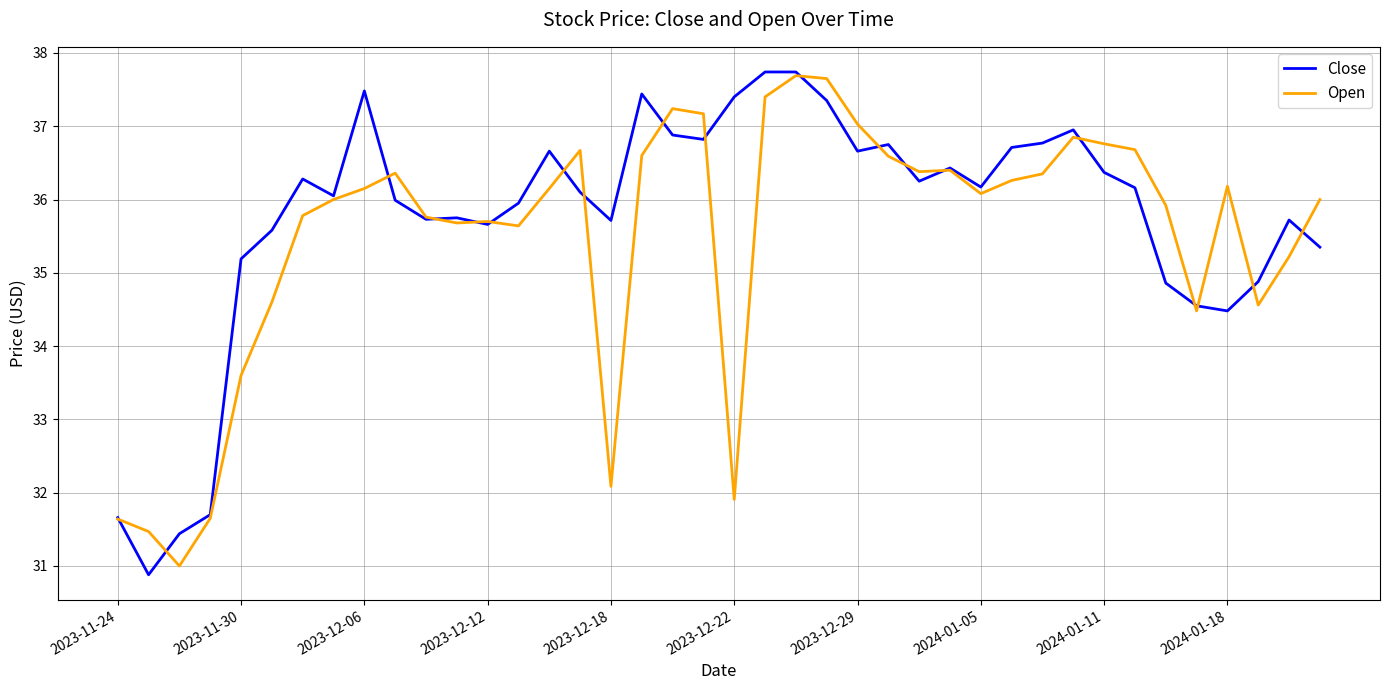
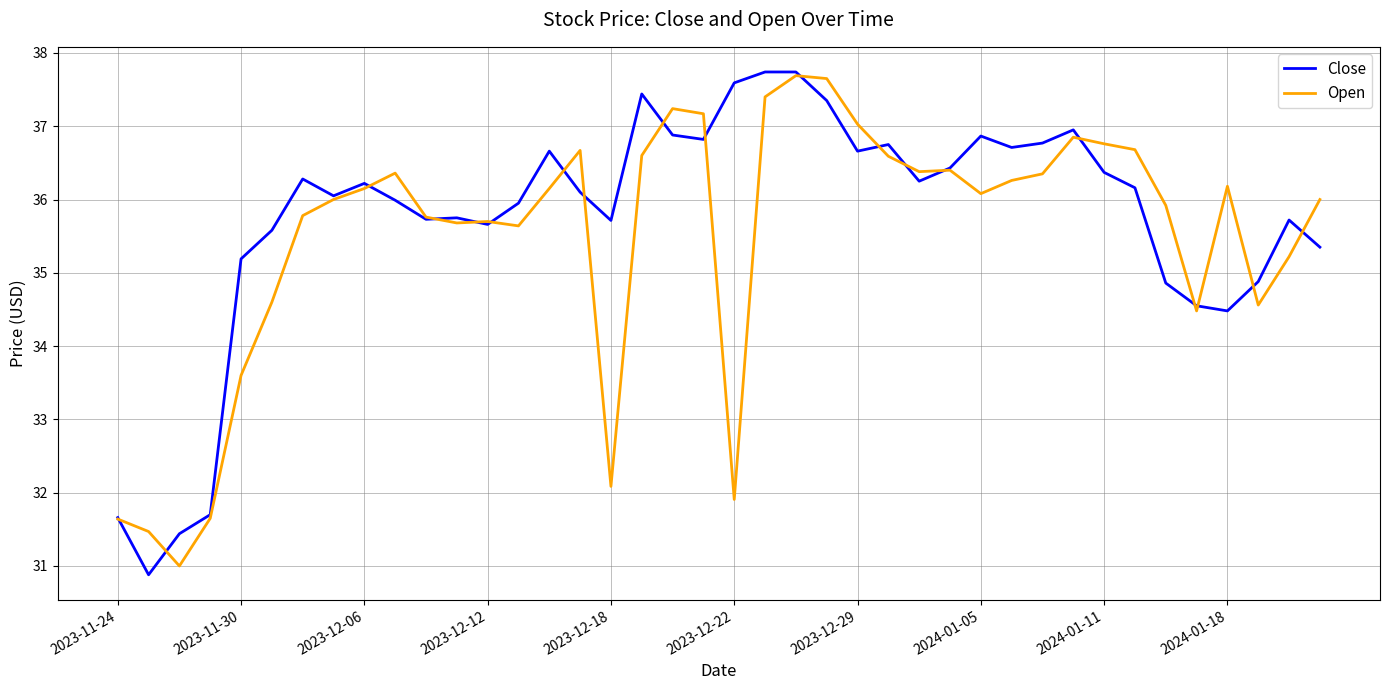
  {
    "Close": {
      "2023-11-30": 35.2,
-     "2023-12-06": 37.5,
+     "2023-12-06": 36.2,
      "2023-12-12": 35.7,
      "2023-12-18": 35.7,
-     "2023-12-22": 37.4,
+     "2023-12-22": 37.6,
      "2023-12-29": 36.7,
-     "2024-01-05": 36.2,
+     "2024-01-05": 36.9,
      "2024-01-11": 36.4,
      "2024-01-18": 34.5
    },
    "Open": {
      "2023-11-30": 33.6,
      "2023-12-06": 36.2,
      "2023-12-12": 35.7,
      "2023-12-18": 32.1,
      "2023-12-22": 31.9,
      "2023-12-29": 37.0,
      "2024-01-05": 36.1,
      "2024-01-11": 36.8,
      "2024-01-18": 36.2
    }
  }
